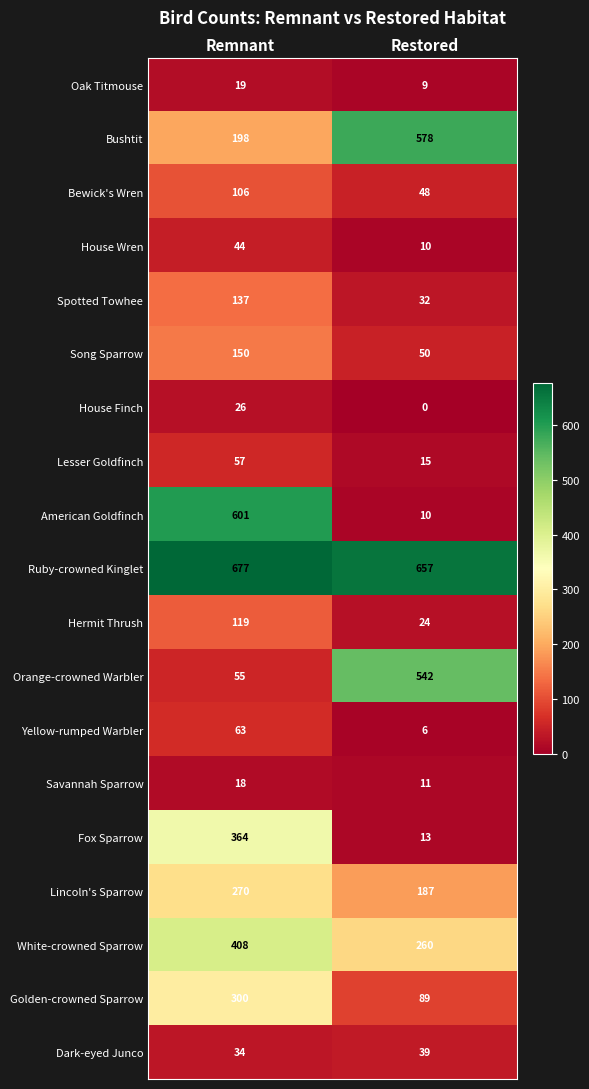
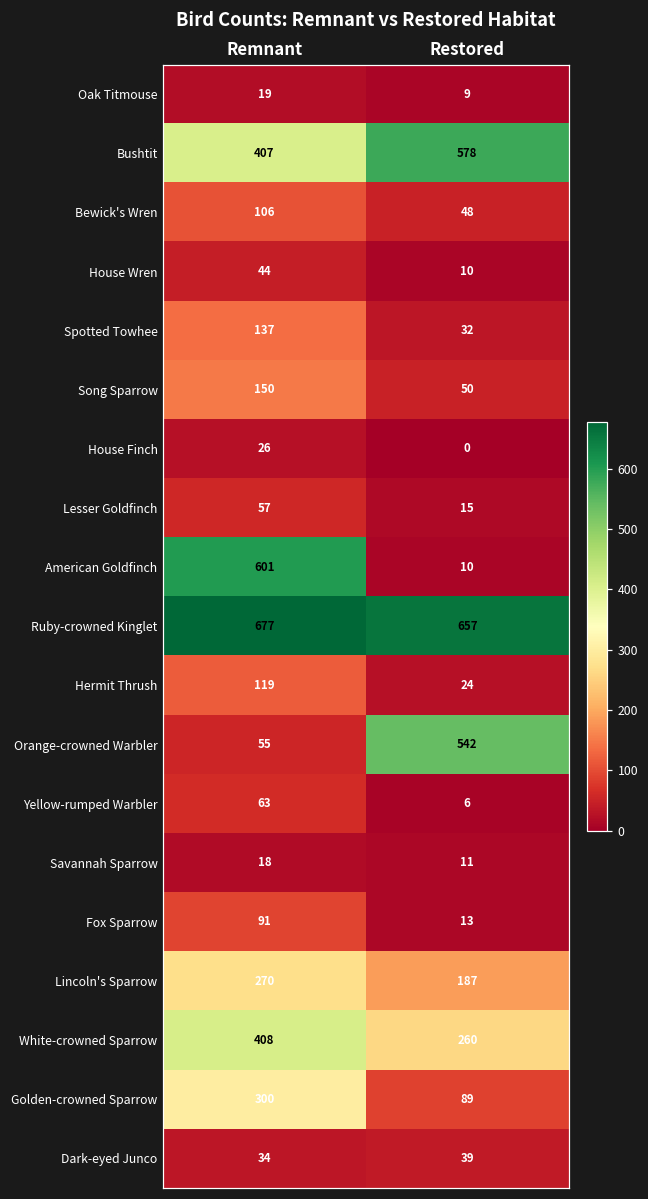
  {
    "Oak Titmouse": {
      "Remnant": 19,
      "Restored": 9
    },
    "Bushtit": {
-     "Remnant": 198,
+     "Remnant": 407,
      "Restored": 578
    },
    "Bewick's Wren": {
      "Remnant": 106,
      "Restored": 48
    },
    "House Wren": {
      "Remnant": 44,
      "Restored": 10
    },
    "Spotted Towhee": {
      "Remnant": 137,
      "Restored": 32
    },
    "Song Sparrow": {
      "Remnant": 150,
      "Restored": 50
    },
    "House Finch": {
      "Remnant": 26,
      "Restored": 0
    },
    "Lesser Goldfinch": {
      "Remnant": 57,
      "Restored": 15
    },
    "American Goldfinch": {
      "Remnant": 601,
      "Restored": 10
    },
    "Ruby-crowned Kinglet": {
      "Remnant": 677,
      "Restored": 657
    },
    "Hermit Thrush": {
      "Remnant": 119,
      "Restored": 24
    },
    "Orange-crowned Warbler": {
      "Remnant": 55,
      "Restored": 542
    },
    "Yellow-rumped Warbler": {
      "Remnant": 63,
      "Restored": 6
    },
    "Savannah Sparrow": {
      "Remnant": 18,
      "Restored": 11
    },
    "Fox Sparrow": {
-     "Remnant": 364,
+     "Remnant": 91,
      "Restored": 13
    },
    "Lincoln's Sparrow": {
      "Remnant": 270,
      "Restored": 187
    },
    "White-crowned Sparrow": {
      "Remnant": 408,
      "Restored": 260
    },
    "Golden-crowned Sparrow": {
      "Remnant": 300,
      "Restored": 89
    },
    "Dark-eyed Junco": {
      "Remnant": 34,
      "Restored": 39
    }
  }
